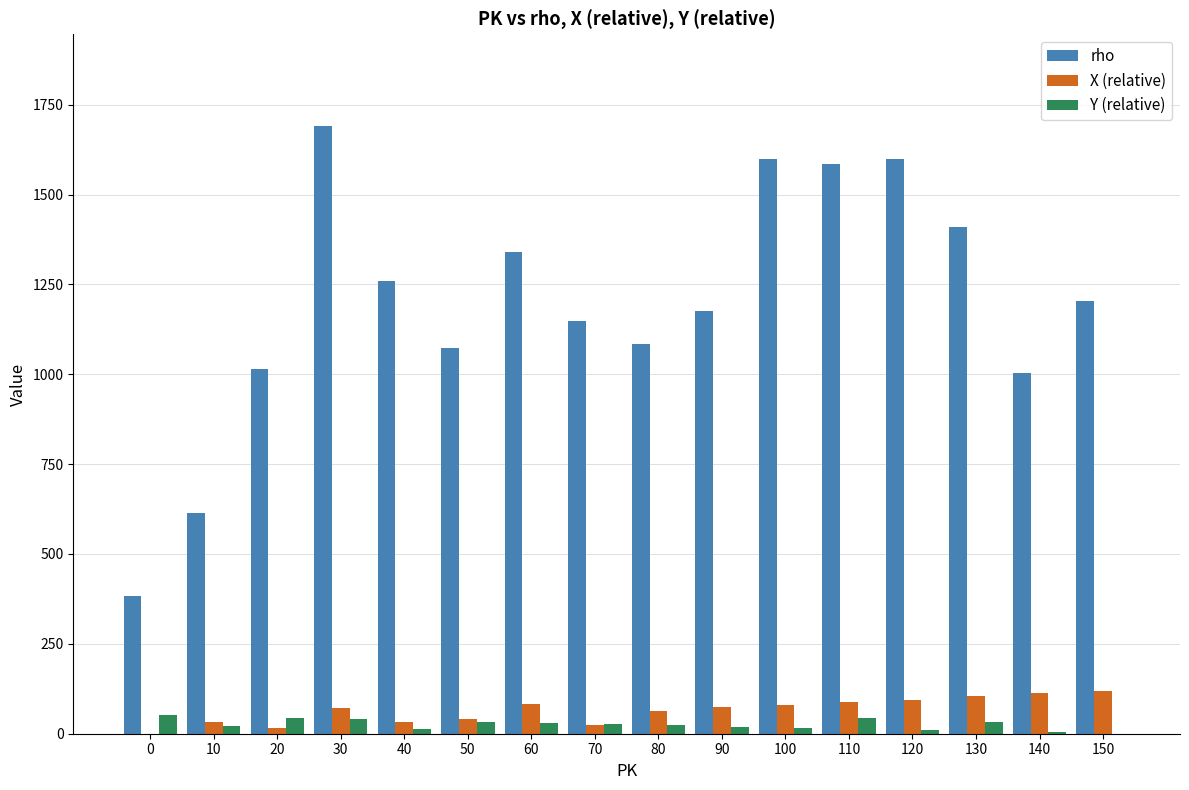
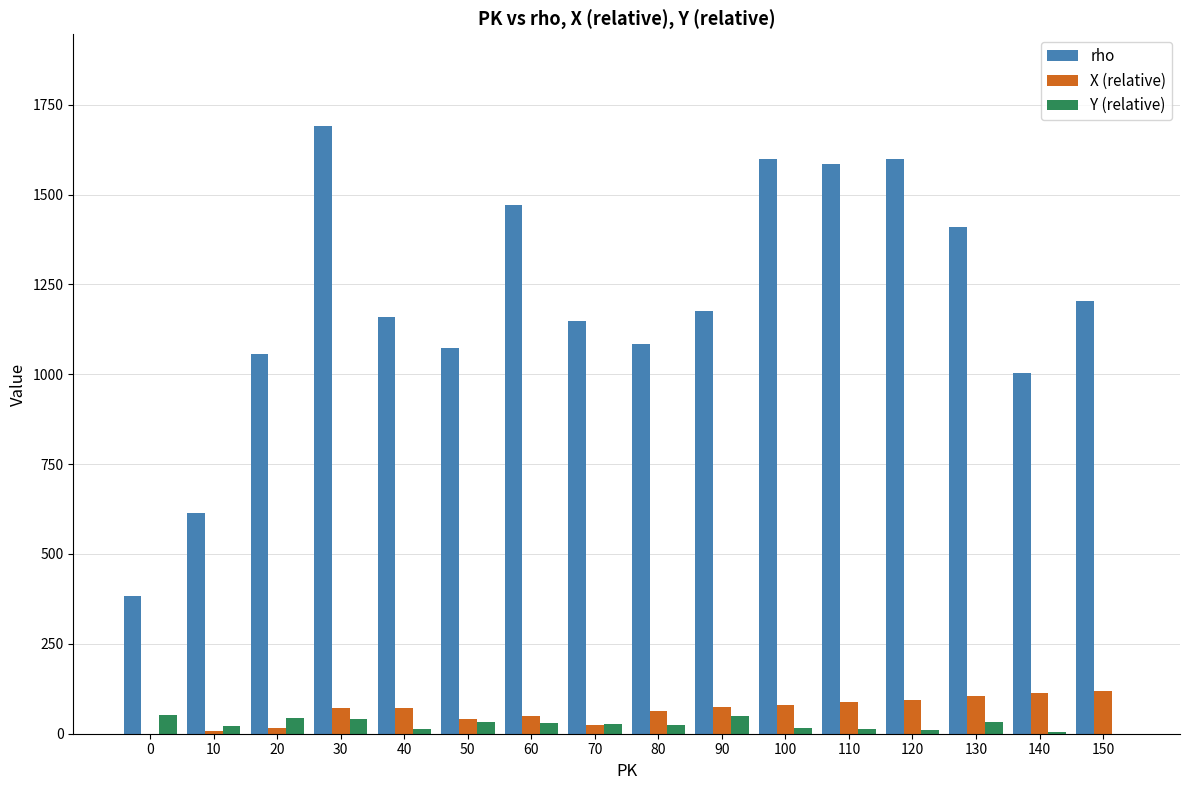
  {
    "rho": {
      "0": 380,
      "10": 620,
-     "20": 1020,
+     "20": 1060,
      "30": 1690,
-     "40": 1260,
+     "40": 1160,
      "50": 1070,
-     "60": 1340,
+     "60": 1470,
      "70": 1150,
      "80": 1080,
      "90": 1180,
      "100": 1600,
      "110": 1590,
      "120": 1600,
      "130": 1410,
      "140": 1000,
      "150": 1200
    },
    "X (relative)": {
      "0": 0,
-     "10": 30,
+     "10": 10,
      "20": 20,
      "30": 70,
-     "40": 30,
+     "40": 70,
      "50": 40,
-     "60": 80,
+     "60": 50,
      "70": 30,
      "80": 60,
      "90": 70,
      "100": 80,
      "110": 90,
      "120": 100,
      "130": 100,
      "140": 110,
      "150": 120
    },
    "Y (relative)": {
      "0": 50,
      "10": 20,
      "20": 40,
      "30": 40,
      "40": 10,
      "50": 30,
      "60": 30,
      "70": 30,
      "80": 20,
-     "90": 20,
+     "90": 50,
      "100": 20,
-     "110": 40,
+     "110": 10,
      "120": 10,
      "130": 30,
      "150": 0
    }
  }
